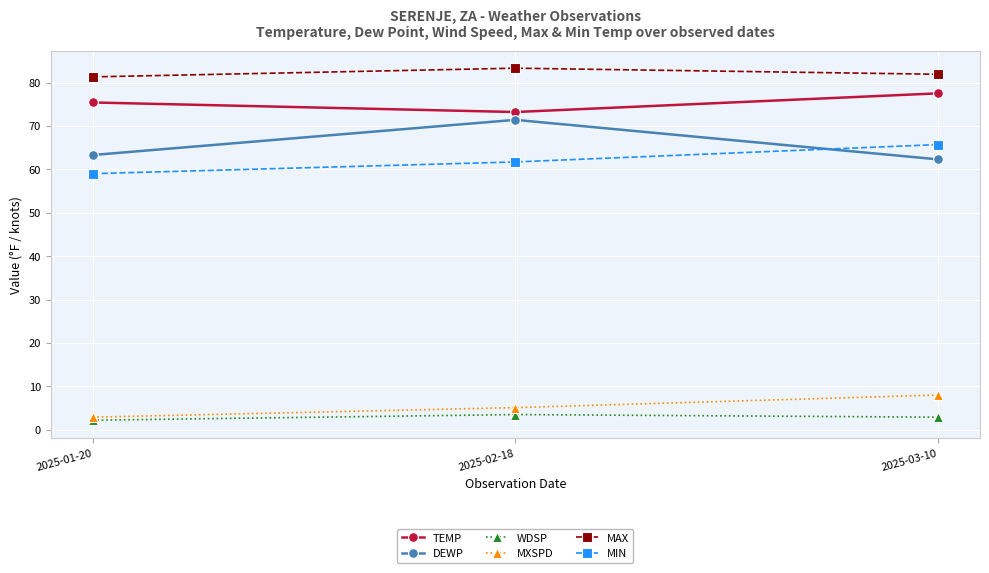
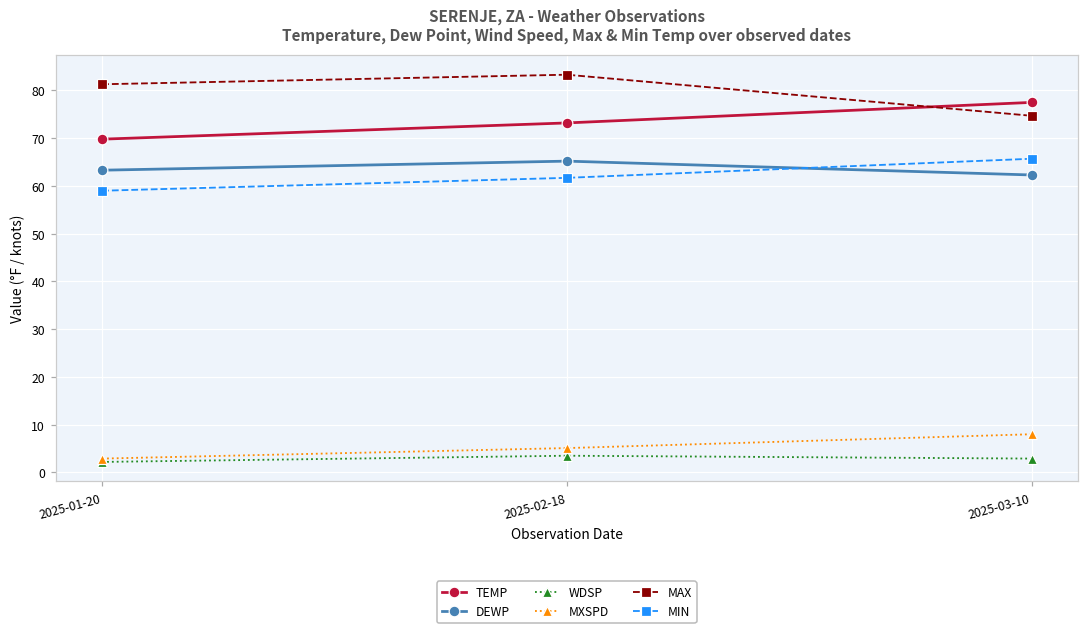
  {
    "TEMP": {
-     "2025-01-20": 75,
+     "2025-01-20": 70,
      "2025-02-18": 73,
      "2025-03-10": 78
    },
    "DEWP": {
      "2025-01-20": 63,
-     "2025-02-18": 71,
+     "2025-02-18": 65,
      "2025-03-10": 62
    },
    "WDSP": {
      "2025-01-20": 2,
      "2025-02-18": 4,
      "2025-03-10": 3
    },
    "MXSPD": {
      "2025-01-20": 3,
      "2025-02-18": 5,
      "2025-03-10": 8
    },
    "MAX": {
      "2025-01-20": 81,
      "2025-02-18": 83,
-     "2025-03-10": 82
+     "2025-03-10": 75
    },
    "MIN": {
      "2025-01-20": 59,
      "2025-02-18": 62,
      "2025-03-10": 66
    }
  }
